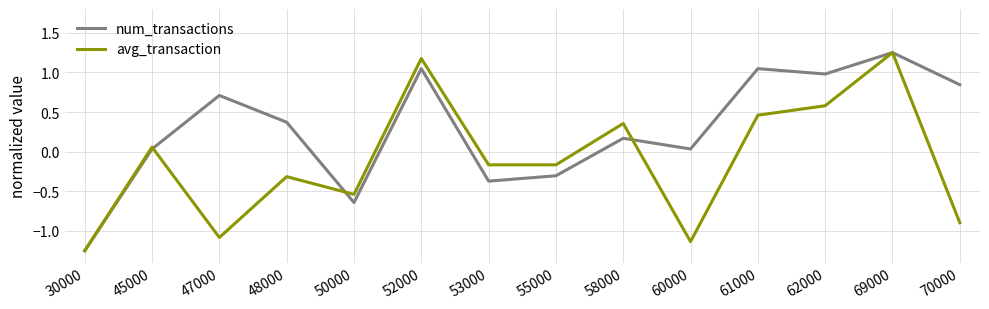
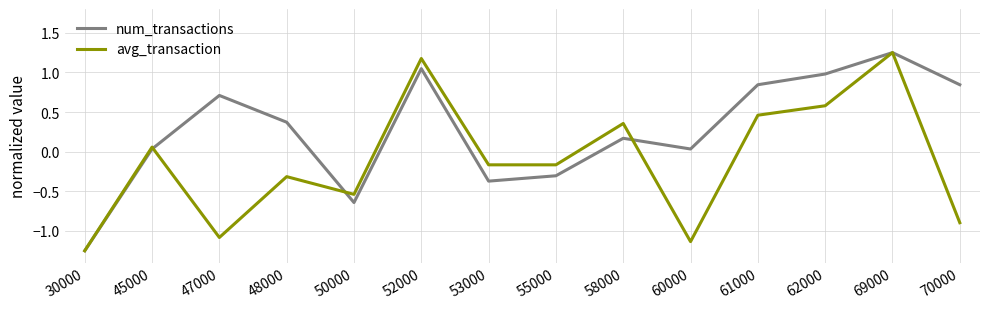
  {
    "num_transactions": {
      "47000": 0.7,
      "48000": 0.4,
      "50000": -0.6,
      "52000": 1.0,
      "53000": -0.4,
      "55000": -0.3,
      "58000": 0.2,
      "60000": 0.0,
-     "61000": 1.0,
+     "61000": 0.8,
      "62000": 1.0,
      "70000": 0.8
    },
    "avg_transaction": {
      "47000": -1.1,
      "48000": -0.3,
      "50000": -0.5,
      "52000": 1.2,
      "53000": -0.2,
      "55000": -0.2,
      "58000": 0.4,
      "60000": -1.1,
      "61000": 0.5,
      "62000": 0.6,
      "70000": -0.9
    }
  }
